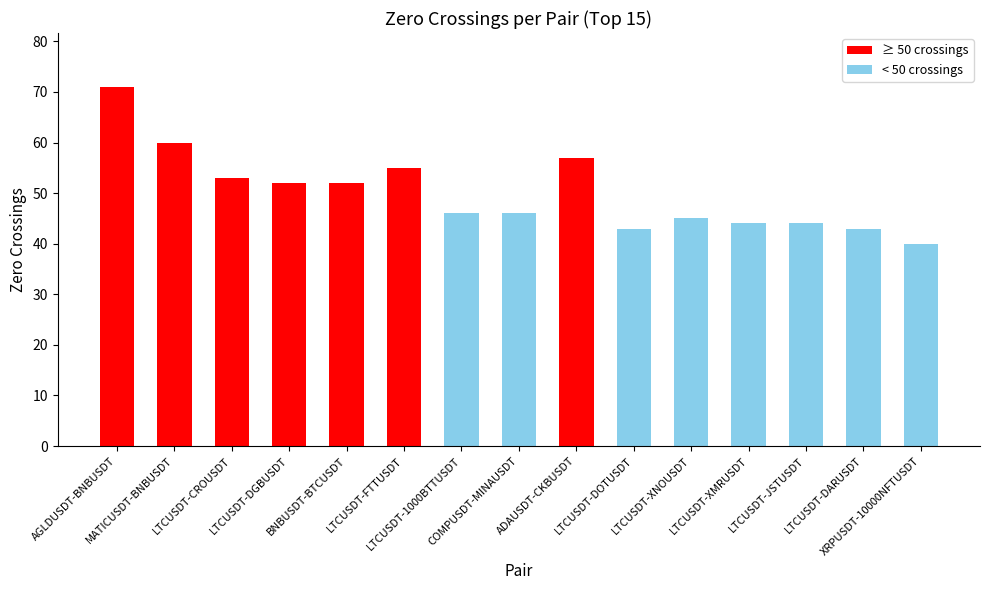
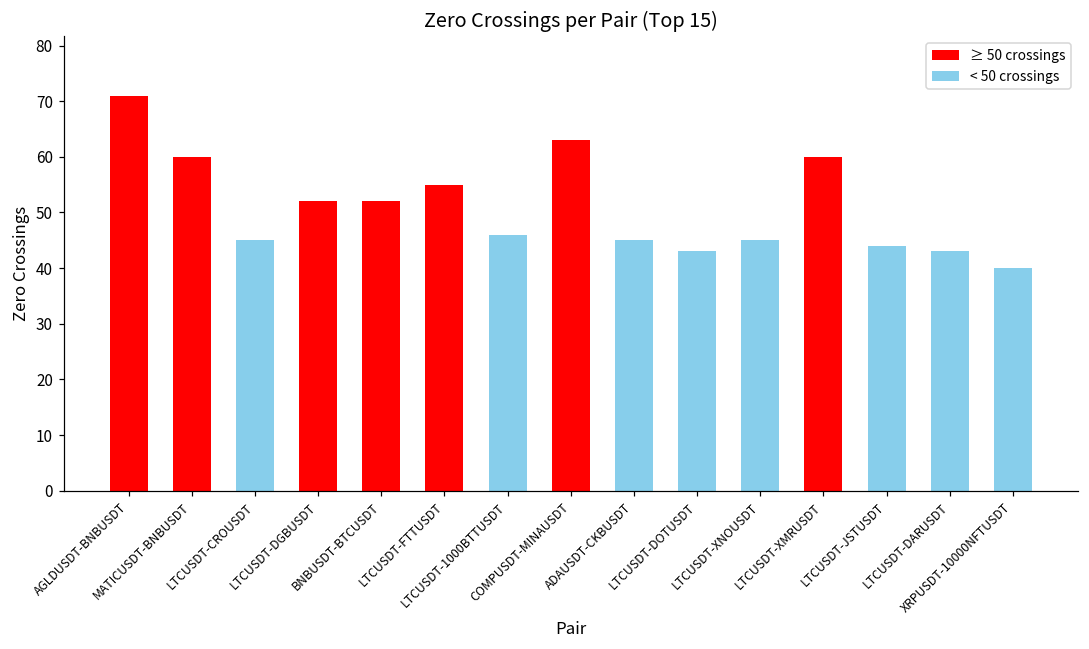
  {
    "AGLDUSDT-BNBUSDT": 71,
    "MATICUSDT-BNBUSDT": 60,
-   "LTCUSDT-CROUSDT": 53,
+   "LTCUSDT-CROUSDT": 45,
    "LTCUSDT-DGBUSDT": 52,
    "BNBUSDT-BTCUSDT": 52,
    "LTCUSDT-FTTUSDT": 55,
    "LTCUSDT-1000BTTUSDT": 46,
-   "COMPUSDT-MINAUSDT": 46,
-   "ADAUSDT-CKBUSDT": 57,
+   "COMPUSDT-MINAUSDT": 63,
+   "ADAUSDT-CKBUSDT": 45,
    "LTCUSDT-DOTUSDT": 43,
    "LTCUSDT-XNOUSDT": 45,
-   "LTCUSDT-XMRUSDT": 44,
+   "LTCUSDT-XMRUSDT": 60,
    "LTCUSDT-JSTUSDT": 44,
    "LTCUSDT-DARUSDT": 43,
    "XRPUSDT-10000NFTUSDT": 40
  }
